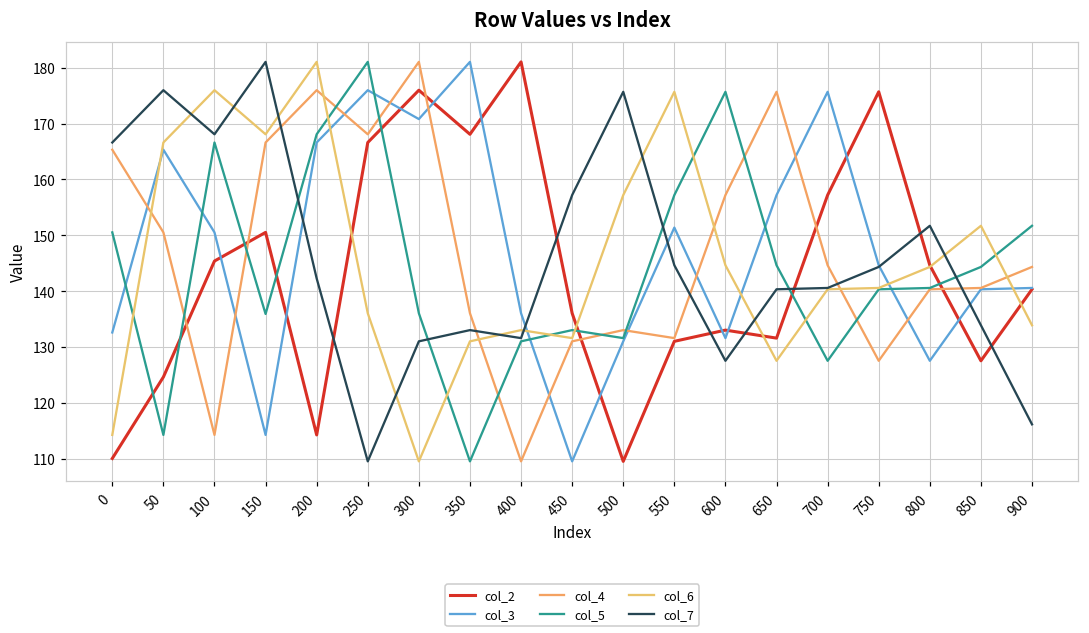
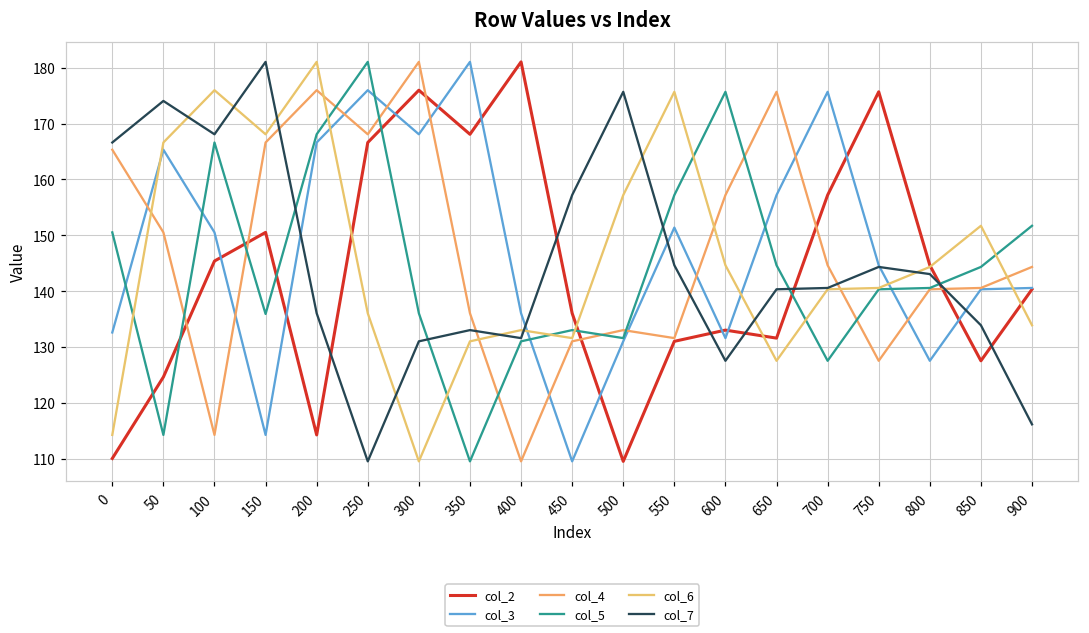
  {
    "col_2": {
      "0": 110,
      "50": 125,
      "100": 145,
      "150": 151,
      "200": 114,
      "250": 167,
      "300": 176,
      "350": 168,
      "400": 181,
      "450": 136,
      "500": 110,
      "550": 131,
      "600": 133,
      "650": 132,
      "700": 157,
      "750": 176,
      "850": 128
    },
    "col_3": {
      "0": 133,
      "50": 165,
      "100": 151,
      "150": 114,
      "200": 167,
      "250": 176,
-     "300": 171,
+     "300": 168,
      "350": 181,
      "400": 136,
      "450": 110,
      "500": 131,
      "550": 151,
      "600": 132,
      "650": 157,
      "700": 176,
      "800": 128
    },
    "col_5": {
      "0": 151,
      "50": 114,
      "100": 167,
      "150": 136,
      "200": 168,
      "250": 181,
      "300": 136,
      "350": 110,
      "400": 131,
      "450": 133,
      "500": 132,
      "550": 157,
      "600": 176,
      "650": 145,
      "700": 128,
      "850": 144,
      "900": 152
    },
    "col_7": {
      "0": 167,
-     "50": 176,
+     "50": 174,
      "100": 168,
      "150": 181,
-     "200": 142,
+     "200": 136,
      "250": 110,
      "300": 131,
      "350": 133,
      "400": 132,
      "450": 157,
      "500": 176,
      "550": 145,
      "600": 128,
      "650": 140,
-     "800": 152,
+     "800": 143,
      "850": 134,
      "900": 116
    }
  }
